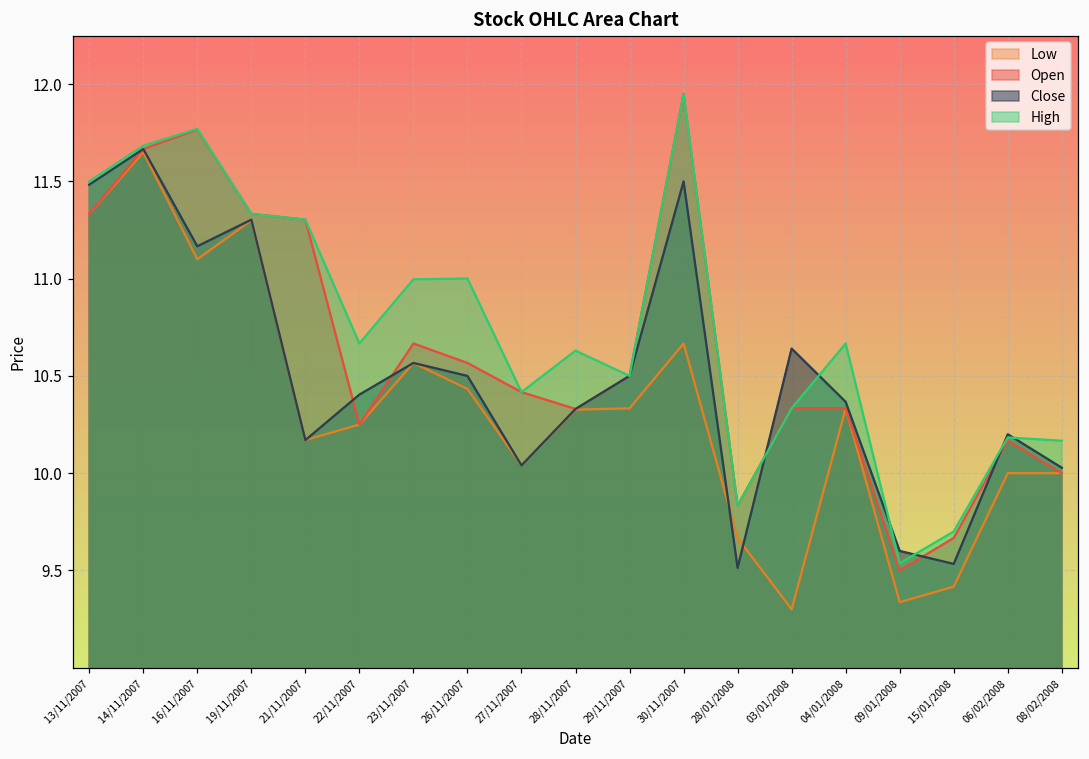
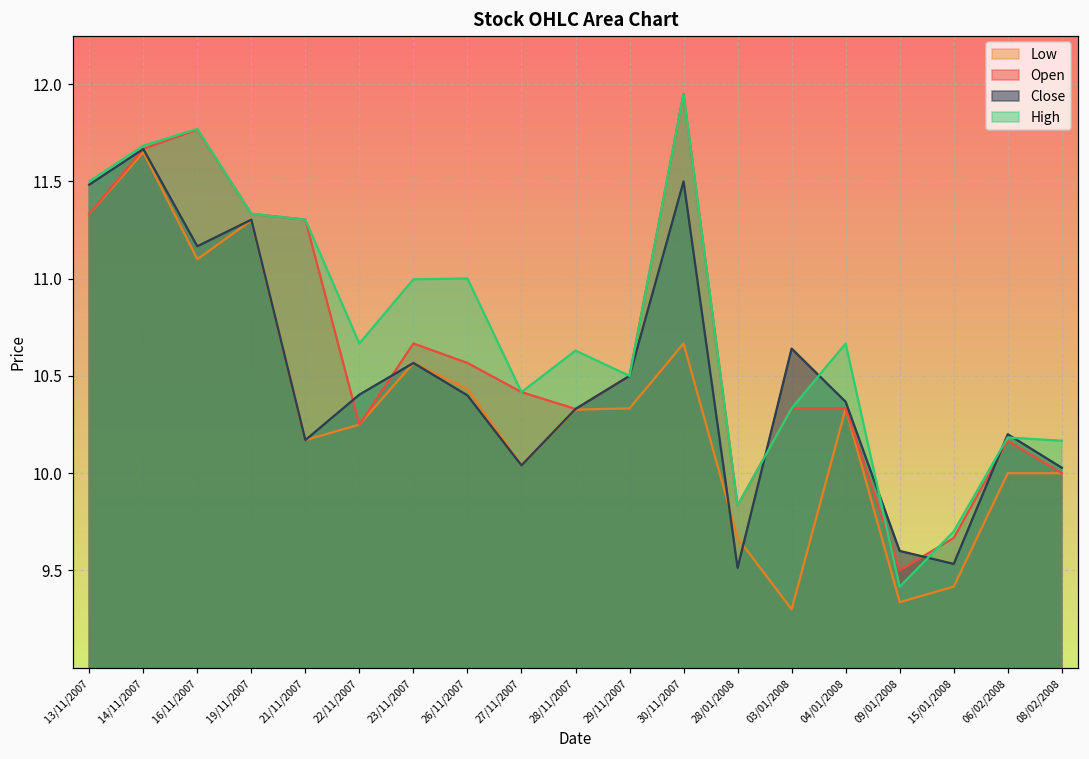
  {
    "Close": {
      "13/11/2007": 11.48,
      "16/11/2007": 11.17,
      "22/11/2007": 10.4,
-     "26/11/2007": 10.5,
+     "26/11/2007": 10.4,
      "30/11/2007": 11.5,
      "28/01/2008": 9.5,
      "03/01/2008": 10.64,
      "04/01/2008": 10.37,
      "09/01/2008": 9.6,
      "15/01/2008": 9.53,
      "06/02/2008": 10.2,
      "08/02/2008": 10.03
    },
    "High": {
      "13/11/2007": 11.50,
      "14/11/2007": 11.68,
      "22/11/2007": 10.67,
      "23/11/2007": 11.00,
      "26/11/2007": 11.00,
      "28/11/2007": 10.63,
      "04/01/2008": 10.67,
-     "09/01/2008": 9.54,
+     "09/01/2008": 9.42,
      "15/01/2008": 9.70,
      "06/02/2008": 10.18,
      "08/02/2008": 10.17
    }
  }
